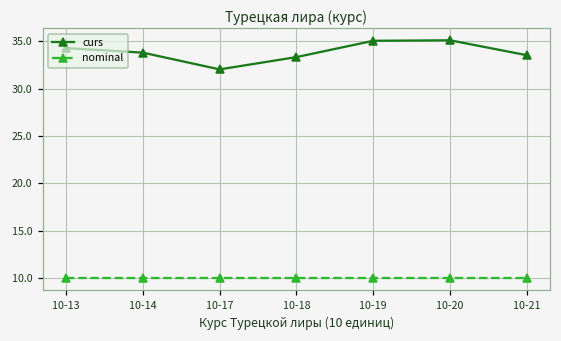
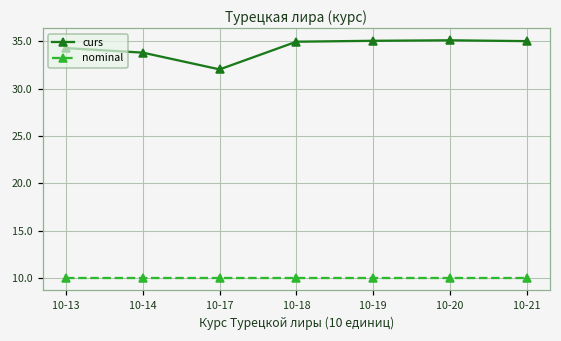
  {
    "curs": {
      "10-14": 34,
      "10-17": 32,
-     "10-18": 33,
+     "10-18": 35,
      "10-19": 35,
      "10-20": 35,
-     "10-21": 34
+     "10-21": 35
    },
    "nominal": {
      "10-13": 10,
      "10-14": 10,
      "10-17": 10,
      "10-18": 10,
      "10-19": 10,
      "10-20": 10,
      "10-21": 10
    }
  }
